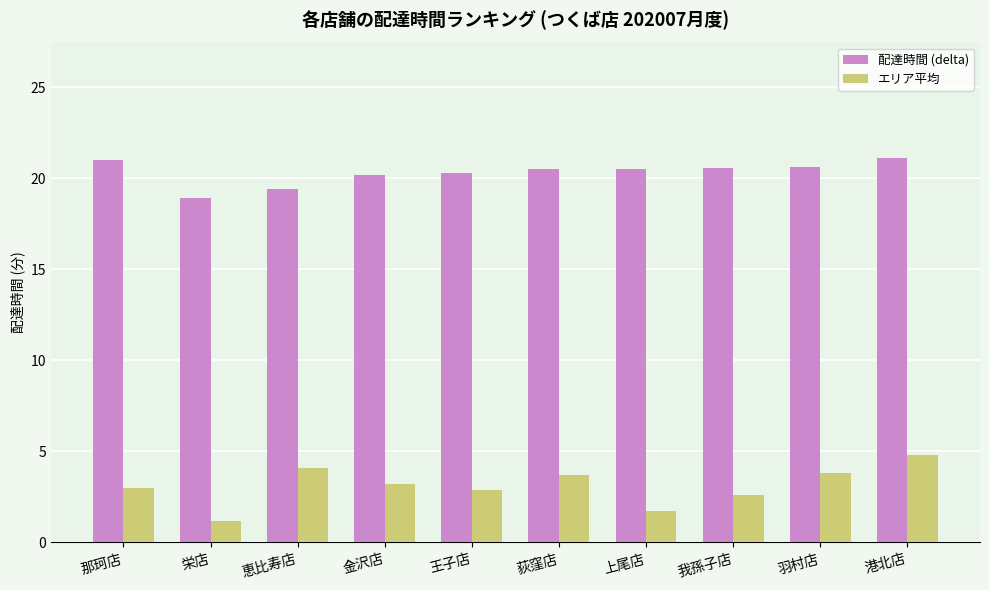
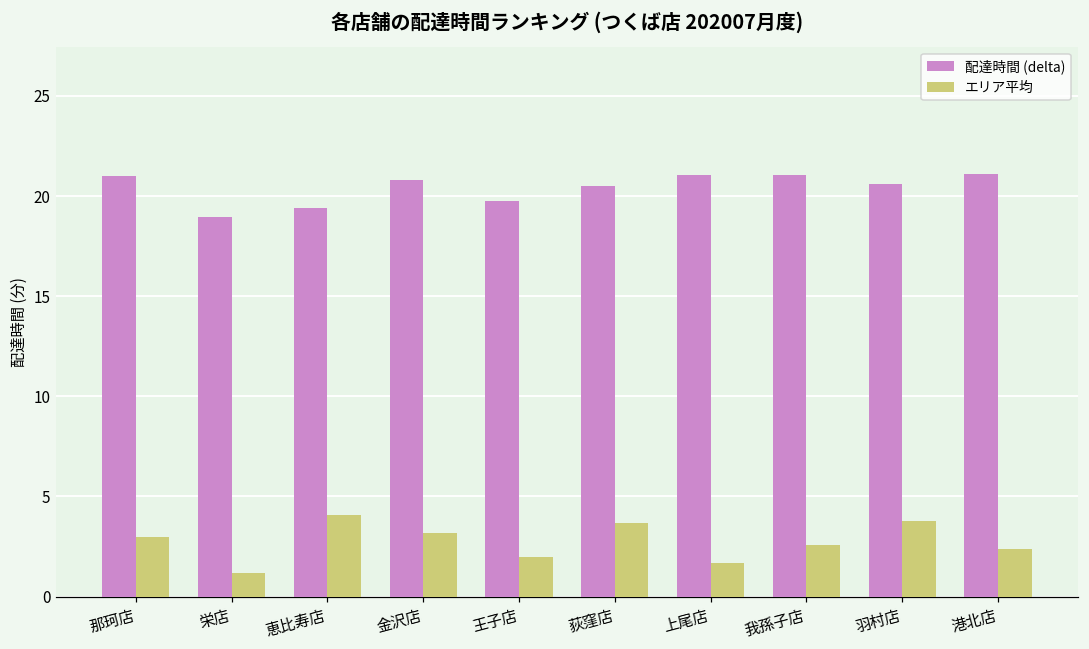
  {
    "配達時間 (delta)": {
      "那珂店": 21.0,
      "栄店": 18.9,
      "恵比寿店": 19.4,
-     "金沢店": 20.2,
-     "王子店": 20.3,
+     "金沢店": 20.8,
+     "王子店": 19.8,
      "荻窪店": 20.5,
-     "上尾店": 20.5,
-     "我孫子店": 20.6,
+     "上尾店": 21.0,
+     "我孫子店": 21.0,
      "羽村店": 20.6,
      "港北店": 21.1
    },
    "エリア平均": {
      "那珂店": 3.0,
      "栄店": 1.2,
      "恵比寿店": 4.1,
      "金沢店": 3.2,
-     "王子店": 2.9,
+     "王子店": 2.0,
      "荻窪店": 3.7,
      "上尾店": 1.7,
      "我孫子店": 2.6,
      "羽村店": 3.8,
-     "港北店": 4.8
+     "港北店": 2.4
    }
  }
